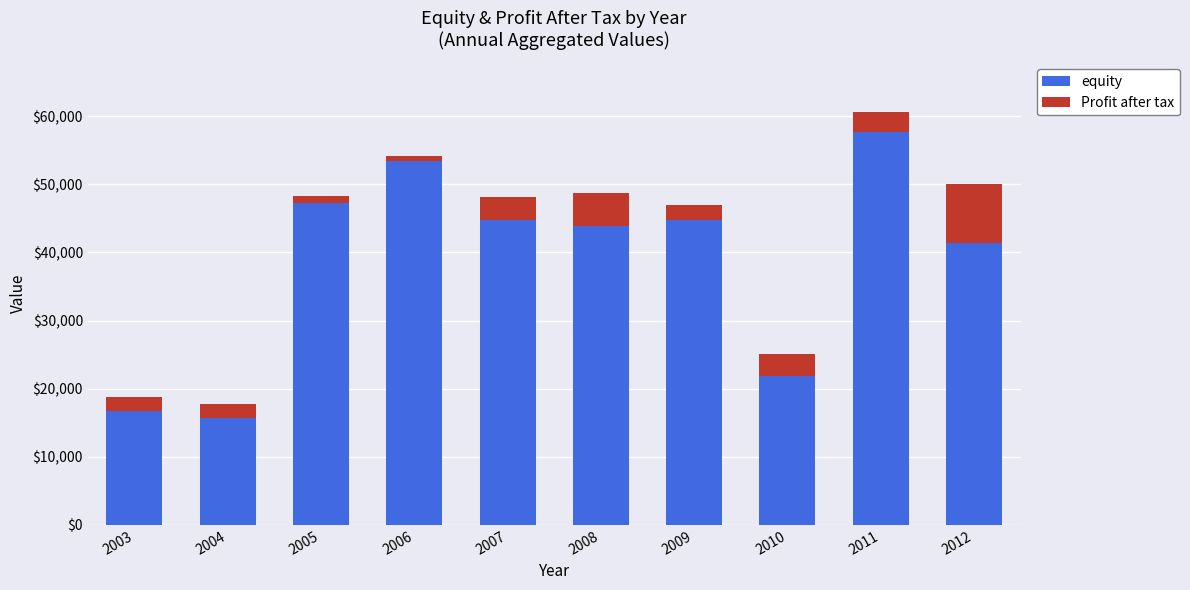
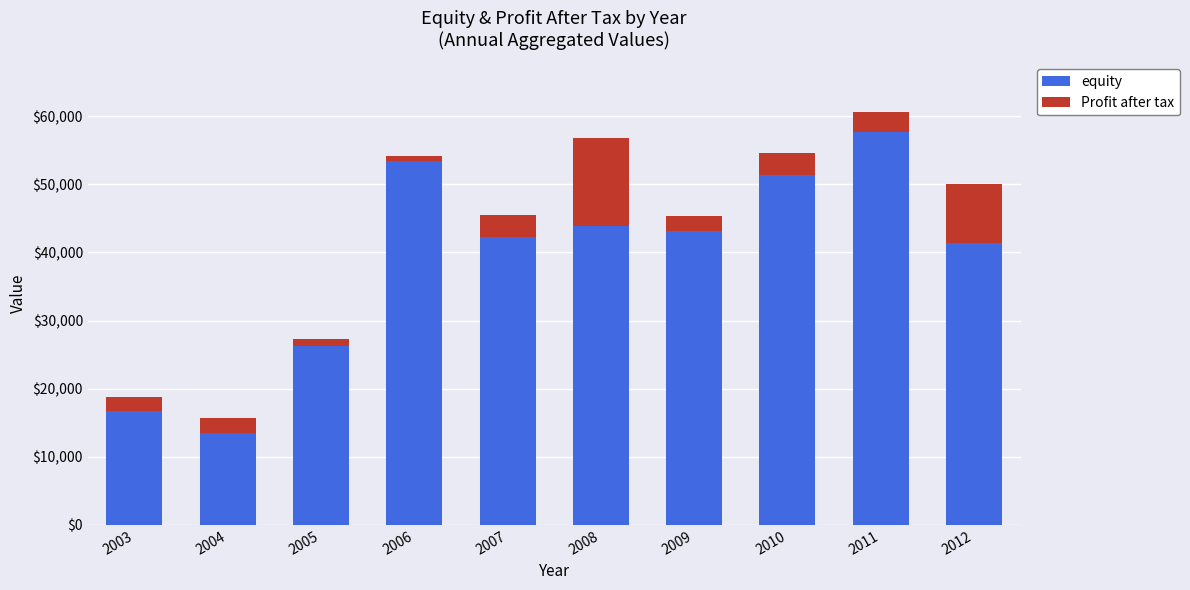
  {
    "equity": {
      "2003": "$17,000",
-     "2004": "$16,000",
-     "2005": "$47,000",
+     "2004": "$14,000",
+     "2005": "$26,000",
      "2006": "$53,000",
-     "2007": "$45,000",
+     "2007": "$42,000",
      "2008": "$44,000",
-     "2009": "$45,000",
-     "2010": "$22,000",
+     "2009": "$43,000",
+     "2010": "$51,000",
      "2011": "$58,000",
      "2012": "$50,000"
    },
    "Profit after tax": {
      "2003": "$2,000",
      "2004": "$2,000",
      "2005": "$1,000",
      "2006": "$1,000",
      "2007": "$3,000",
-     "2008": "$5,000",
+     "2008": "$13,000",
      "2009": "$2,000",
      "2010": "$3,000",
      "2011": "$3,000"
    }
  }
